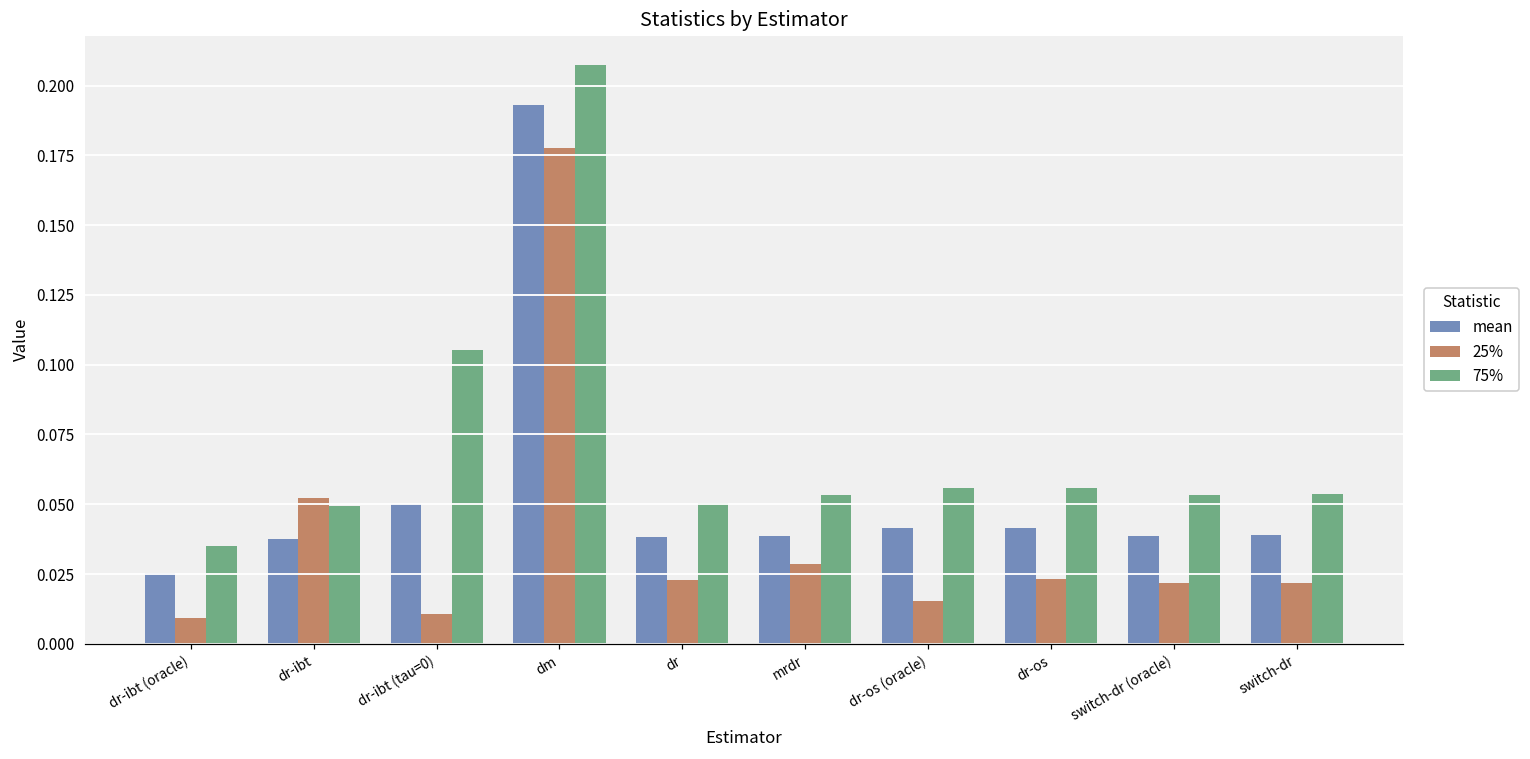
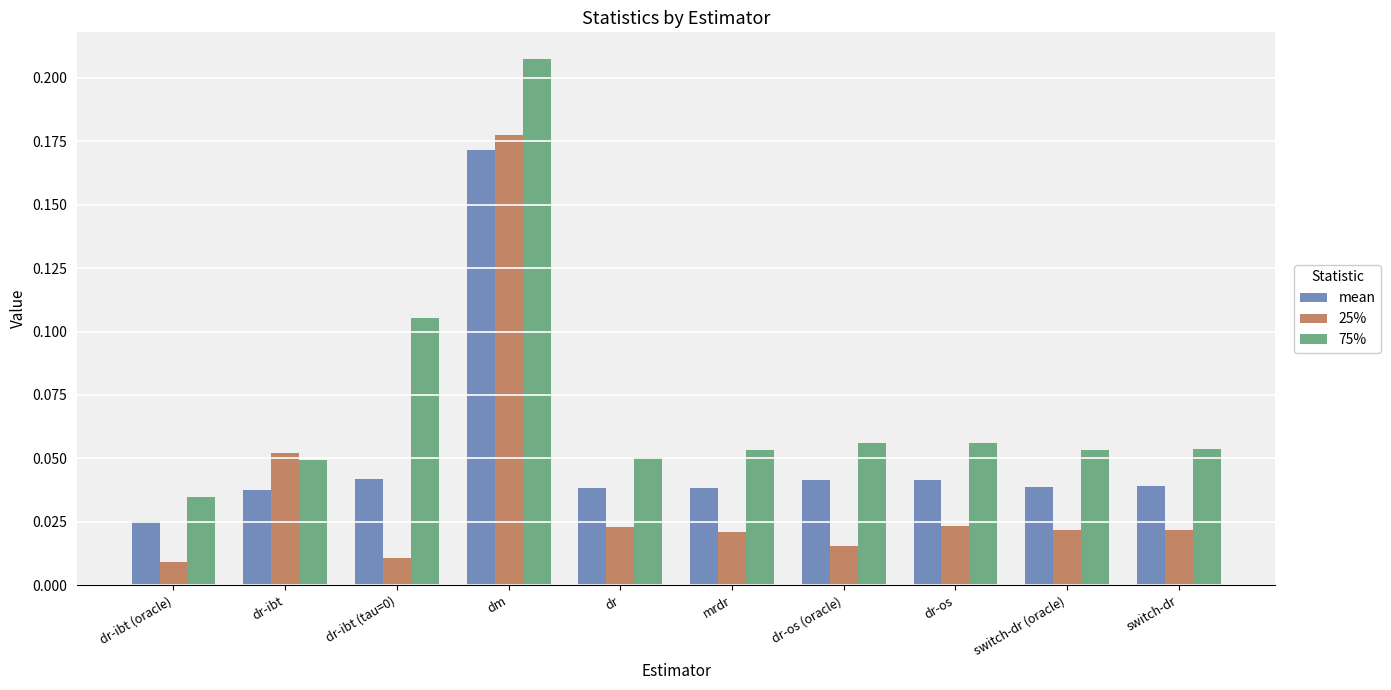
  {
    "mean": {
      "dr-ibt (oracle)": 0.025,
      "dr-ibt": 0.037,
-     "dr-ibt (tau=0)": 0.050,
-     "dm": 0.193,
+     "dr-ibt (tau=0)": 0.042,
+     "dm": 0.172,
      "dr": 0.038,
      "mrdr": 0.039,
      "dr-os (oracle)": 0.041,
      "dr-os": 0.041,
      "switch-dr (oracle)": 0.039,
      "switch-dr": 0.039
    },
    "25%": {
      "dr-ibt (oracle)": 0.009,
      "dr-ibt": 0.052,
      "dr-ibt (tau=0)": 0.011,
      "dm": 0.177,
      "dr": 0.023,
-     "mrdr": 0.029,
+     "mrdr": 0.021,
      "dr-os (oracle)": 0.015,
      "dr-os": 0.023,
      "switch-dr (oracle)": 0.022,
      "switch-dr": 0.022
    },
    "75%": {
      "dr-ibt (oracle)": 0.035,
      "dr-ibt": 0.049,
      "dr-ibt (tau=0)": 0.105,
      "dm": 0.208,
      "dr": 0.051,
      "mrdr": 0.053,
      "dr-os (oracle)": 0.056,
      "dr-os": 0.056,
      "switch-dr (oracle)": 0.053,
      "switch-dr": 0.054
    }
  }
